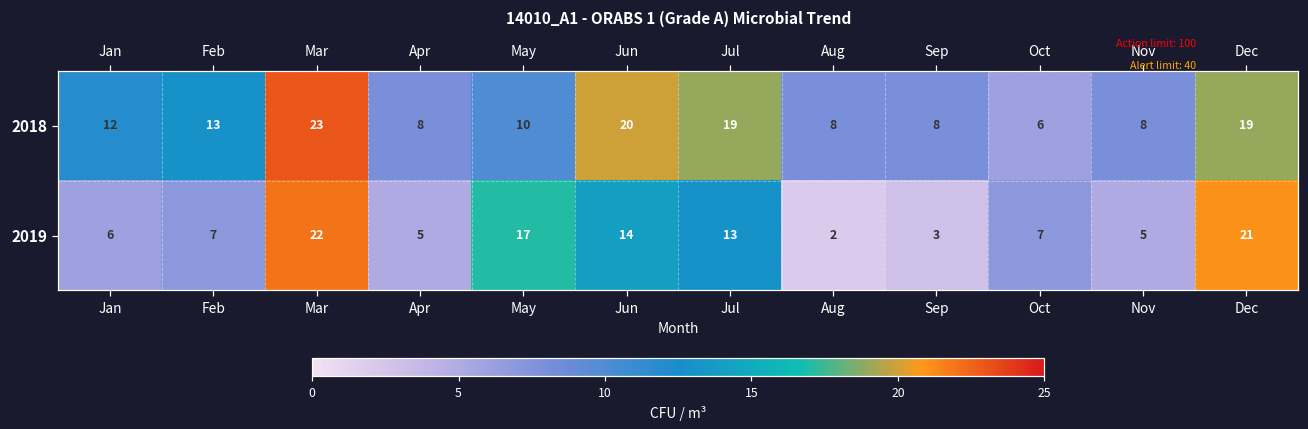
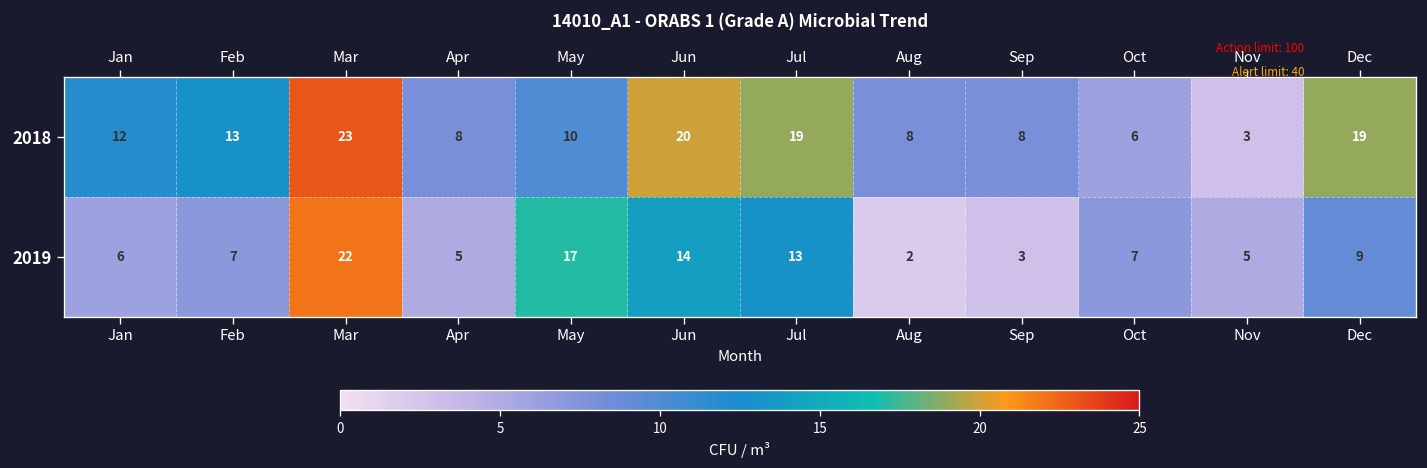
  {
    "2018": {
      "Jan": 12,
      "Feb": 13,
      "Mar": 23,
      "Apr": 8,
      "May": 10,
      "Jun": 20,
      "Jul": 19,
      "Aug": 8,
      "Sep": 8,
      "Oct": 6,
-     "Nov": 8,
+     "Nov": 3,
      "Dec": 19
    },
    "2019": {
      "Jan": 6,
      "Feb": 7,
      "Mar": 22,
      "Apr": 5,
      "May": 17,
      "Jun": 14,
      "Jul": 13,
      "Aug": 2,
      "Sep": 3,
      "Oct": 7,
      "Nov": 5,
-     "Dec": 21
+     "Dec": 9
    }
  }
